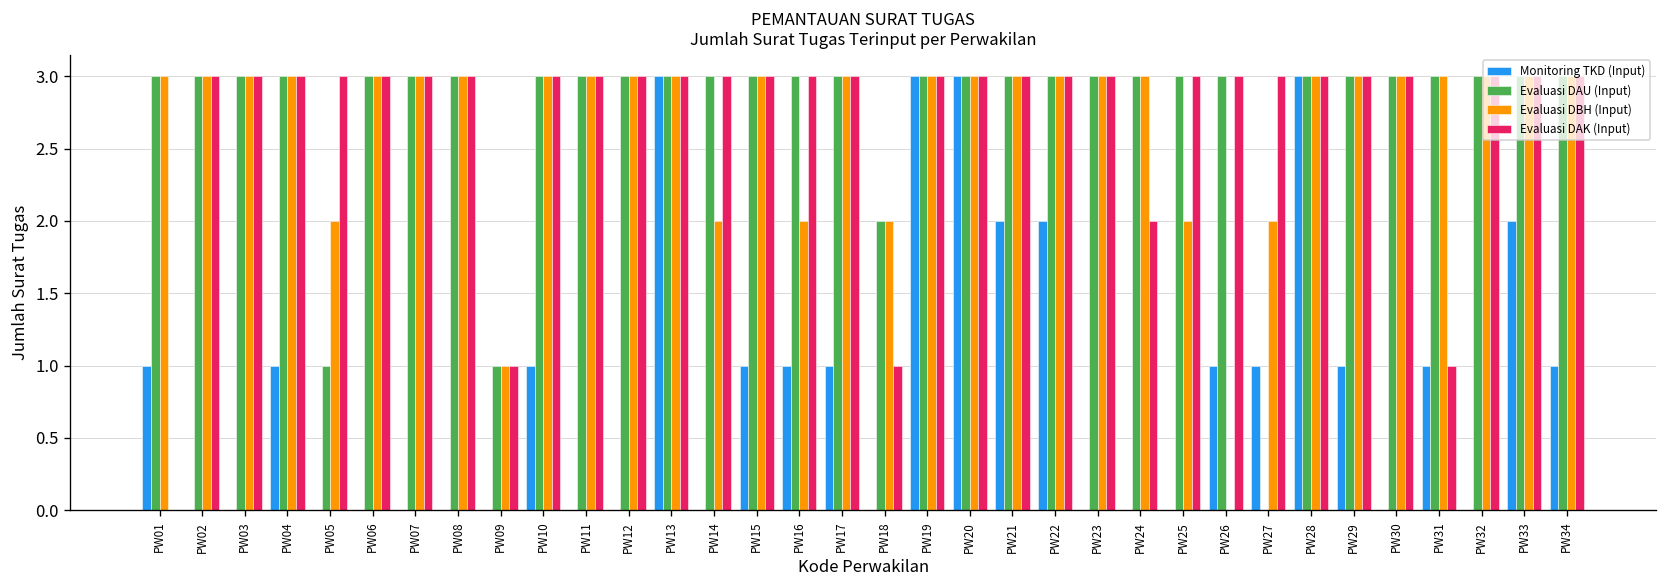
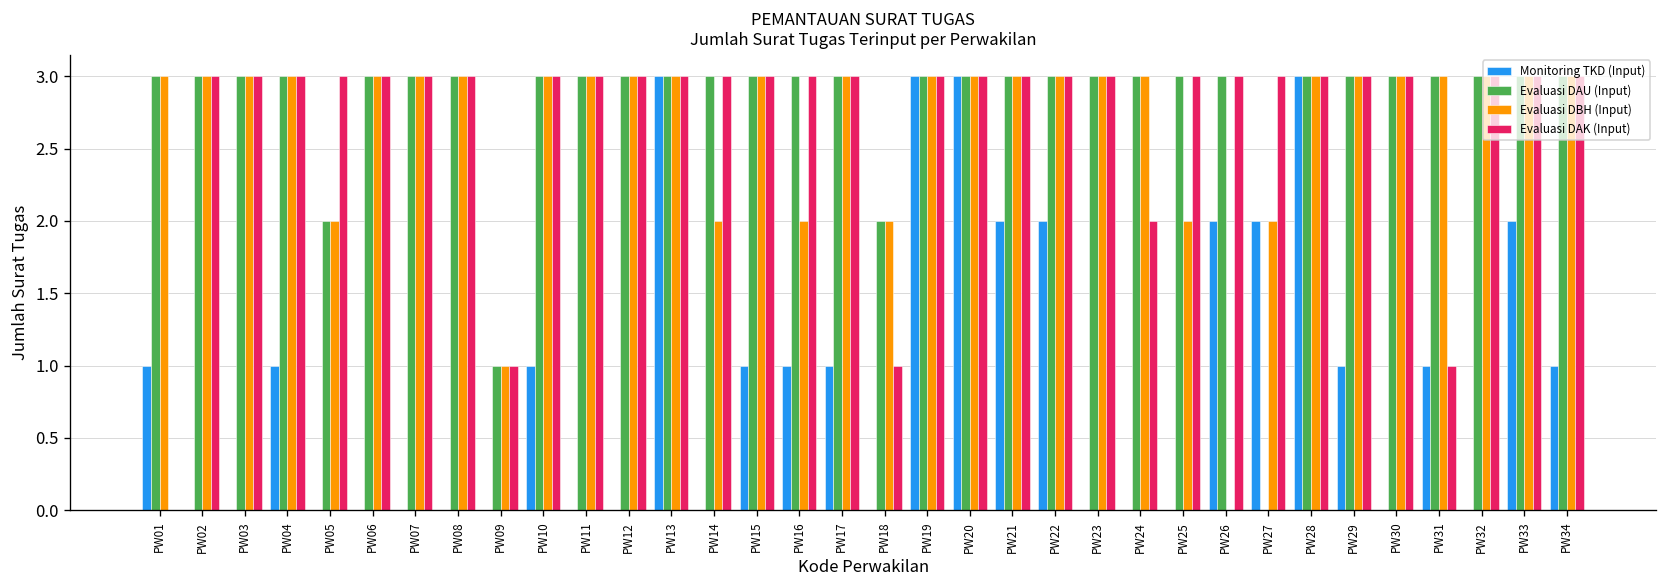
  {
    "Monitoring TKD (Input)": {
      "PW01": 1,
      "PW02": 0,
      "PW03": 0,
      "PW04": 1,
      "PW05": 0,
      "PW06": 0,
      "PW07": 0,
      "PW08": 0,
      "PW09": 0,
      "PW10": 1,
      "PW11": 0,
      "PW12": 0,
      "PW13": 3,
      "PW14": 0,
      "PW15": 1,
      "PW16": 1,
      "PW17": 1,
      "PW18": 0,
      "PW19": 3,
      "PW20": 3,
      "PW21": 2,
      "PW22": 2,
      "PW23": 0,
      "PW24": 0,
      "PW25": 0,
-     "PW26": 1,
-     "PW27": 1,
+     "PW26": 2,
+     "PW27": 2,
      "PW28": 3,
      "PW29": 1,
      "PW30": 0,
      "PW31": 1,
      "PW32": 0,
      "PW33": 2,
      "PW34": 1
    },
    "Evaluasi DAU (Input)": {
      "PW01": 3,
      "PW02": 3,
      "PW03": 3,
      "PW04": 3,
-     "PW05": 1,
+     "PW05": 2,
      "PW06": 3,
      "PW07": 3,
      "PW08": 3,
      "PW09": 1,
      "PW10": 3,
      "PW11": 3,
      "PW12": 3,
      "PW13": 3,
      "PW14": 3,
      "PW15": 3,
      "PW16": 3,
      "PW17": 3,
      "PW18": 2,
      "PW19": 3,
      "PW20": 3,
      "PW21": 3,
      "PW22": 3,
      "PW23": 3,
      "PW24": 3,
      "PW25": 3,
      "PW26": 3,
      "PW27": 0,
      "PW28": 3,
      "PW29": 3,
      "PW30": 3,
      "PW31": 3,
      "PW32": 3
    },
    "Evaluasi DBH (Input)": {
      "PW01": 3,
      "PW02": 3,
      "PW03": 3,
      "PW04": 3,
      "PW05": 2,
      "PW06": 3,
      "PW07": 3,
      "PW08": 3,
      "PW09": 1,
      "PW10": 3,
      "PW11": 3,
      "PW12": 3,
      "PW13": 3,
      "PW14": 2,
      "PW15": 3,
      "PW16": 2,
      "PW17": 3,
      "PW18": 2,
      "PW19": 3,
      "PW20": 3,
      "PW21": 3,
      "PW22": 3,
      "PW23": 3,
      "PW24": 3,
      "PW25": 2,
      "PW26": 0,
      "PW27": 2,
      "PW28": 3,
      "PW29": 3,
      "PW30": 3,
      "PW31": 3
    },
    "Evaluasi DAK (Input)": {
      "PW01": 0,
      "PW02": 3,
      "PW03": 3,
      "PW04": 3,
      "PW05": 3,
      "PW06": 3,
      "PW07": 3,
      "PW08": 3,
      "PW09": 1,
      "PW10": 3,
      "PW11": 3,
      "PW12": 3,
      "PW13": 3,
      "PW14": 3,
      "PW15": 3,
      "PW16": 3,
      "PW17": 3,
      "PW18": 1,
      "PW19": 3,
      "PW20": 3,
      "PW21": 3,
      "PW22": 3,
      "PW23": 3,
      "PW24": 2,
      "PW25": 3,
      "PW26": 3,
      "PW27": 3,
      "PW28": 3,
      "PW29": 3,
      "PW30": 3,
      "PW31": 1
    }
  }
